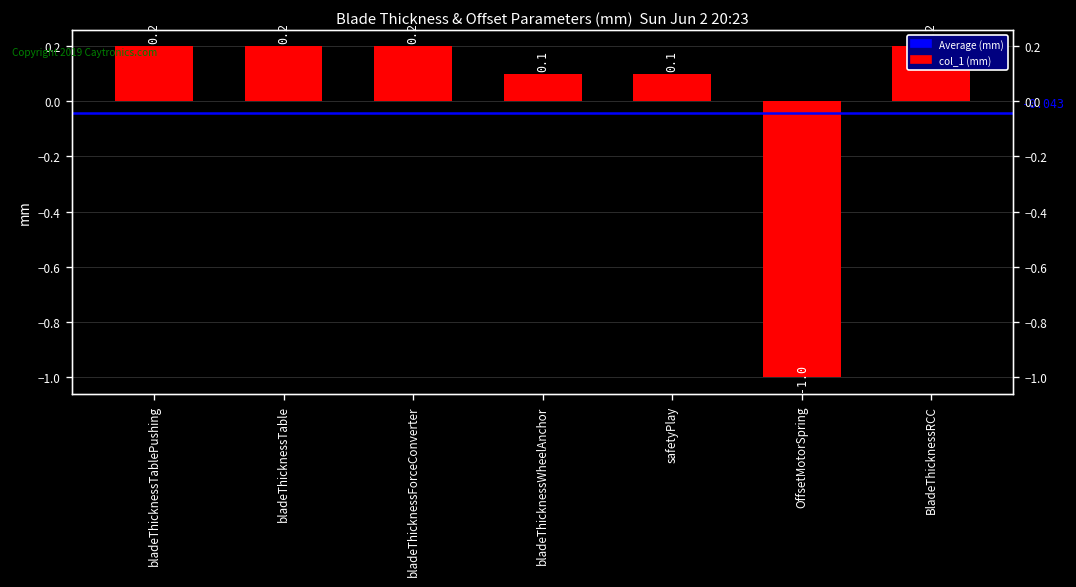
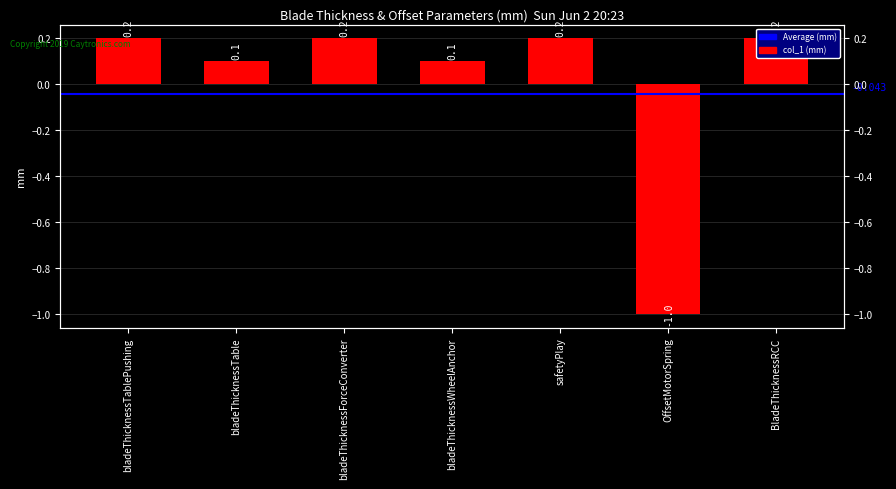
  {
    "bladeThicknessTablePushing": 0.2,
-   "bladeThicknessTable": 0.2,
+   "bladeThicknessTable": 0.1,
    "bladeThicknessForceConverter": 0.2,
    "bladeThicknessWheelAnchor": 0.1,
-   "safetyPlay": 0.1,
+   "safetyPlay": 0.2,
    "OffsetMotorSpring": -1.0
  }
